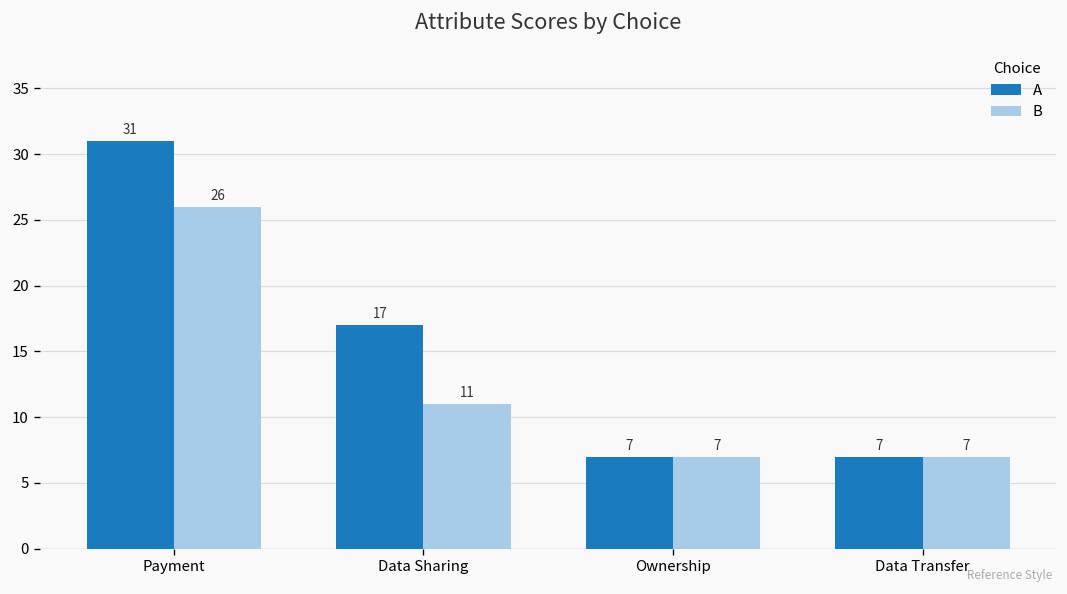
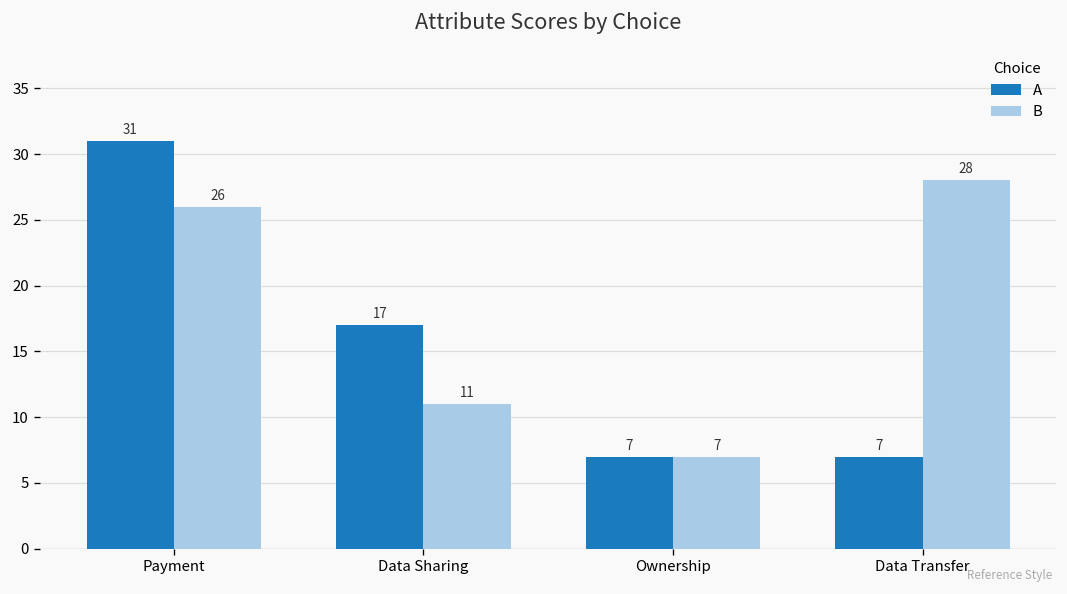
  {
    "A": {
      "Payment": 31,
      "Data Sharing": 17,
      "Ownership": 7,
      "Data Transfer": 7
    },
    "B": {
      "Payment": 26,
      "Data Sharing": 11,
      "Ownership": 7,
-     "Data Transfer": 7
+     "Data Transfer": 28
    }
  }
